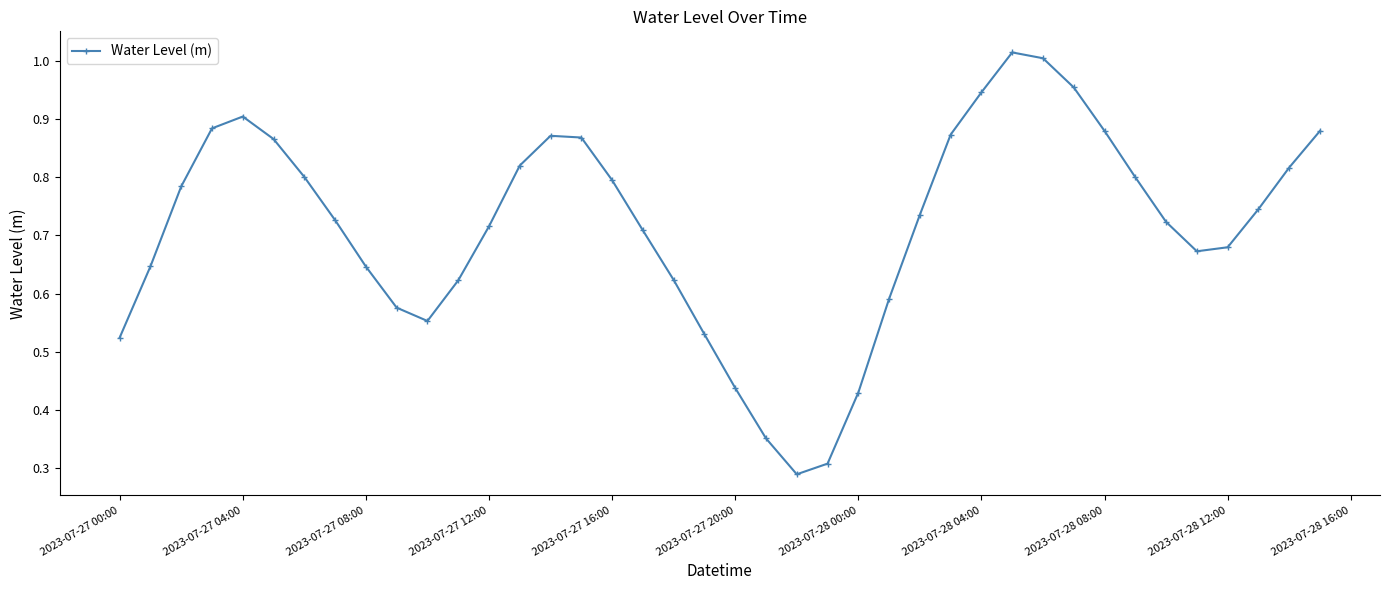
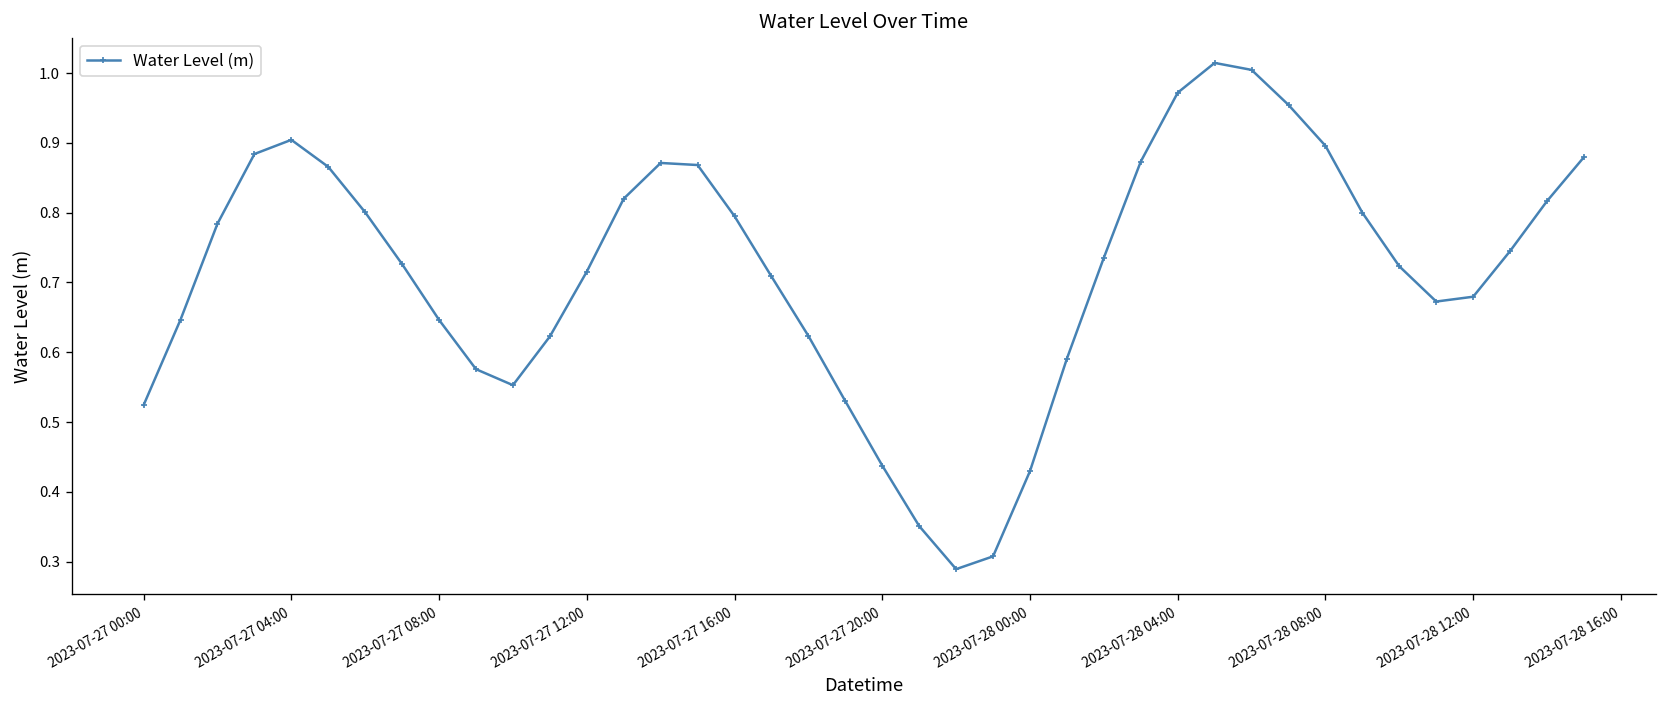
  {
    "2023-07-27 00:00": 0.52,
    "2023-07-27 04:00": 0.90,
    "2023-07-27 08:00": 0.65,
    "2023-07-27 12:00": 0.72,
    "2023-07-27 16:00": 0.79,
    "2023-07-27 20:00": 0.44,
    "2023-07-28 00:00": 0.43,
-   "2023-07-28 04:00": 0.95,
-   "2023-07-28 08:00": 0.88,
+   "2023-07-28 04:00": 0.97,
+   "2023-07-28 08:00": 0.90,
    "2023-07-28 12:00": 0.68
  }
